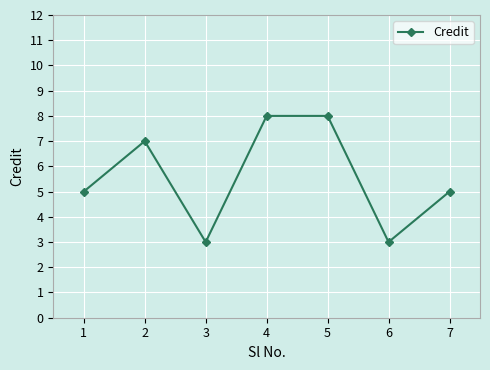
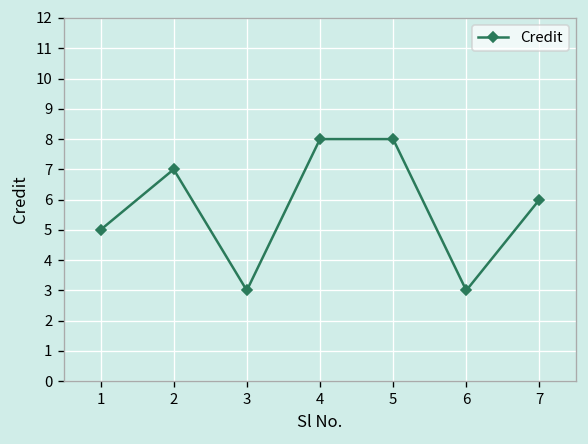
  {
    "1": 5,
    "2": 7,
    "3": 3,
    "4": 8,
    "5": 8,
    "6": 3,
-   "7": 5
+   "7": 6
  }
